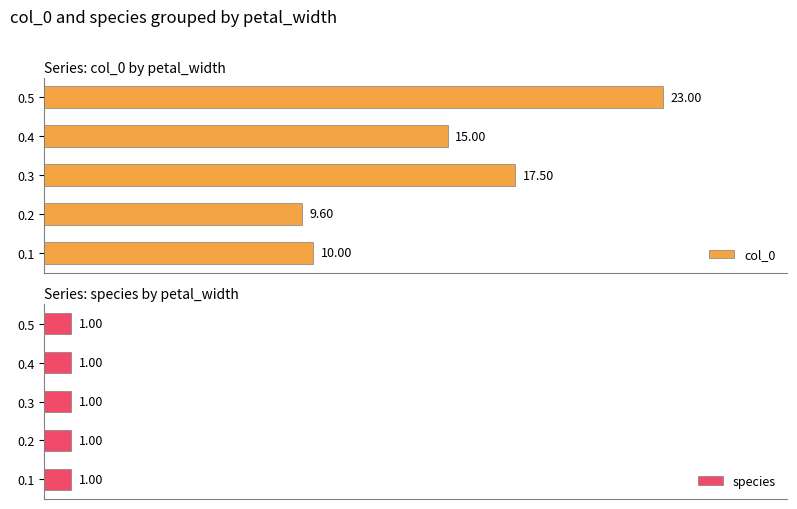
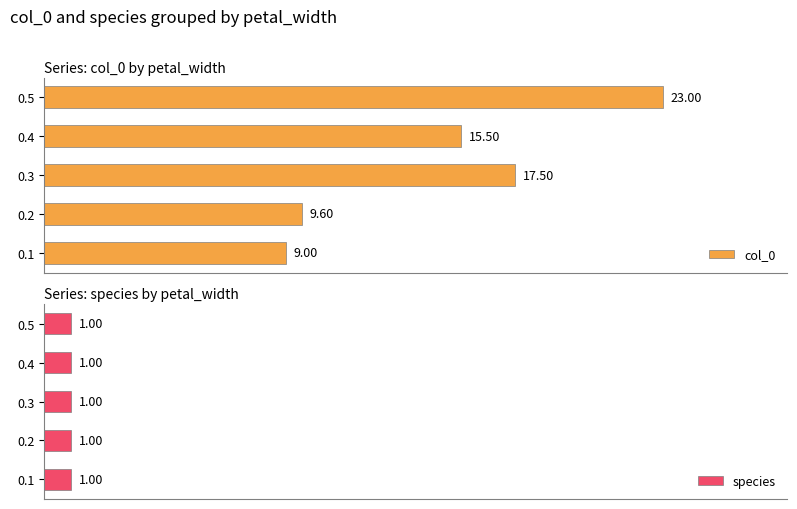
  {
    "Series: col_0 by petal_width": {
      "0.5": 23.00,
-     "0.4": 15.00,
+     "0.4": 15.50,
      "0.3": 17.50,
      "0.2": 9.60,
-     "0.1": 10.00
+     "0.1": 9.00
    },
    "Series: species by petal_width": {
      "0.5": 1.00,
      "0.4": 1.00,
      "0.3": 1.00,
      "0.2": 1.00,
      "0.1": 1.00
    }
  }
